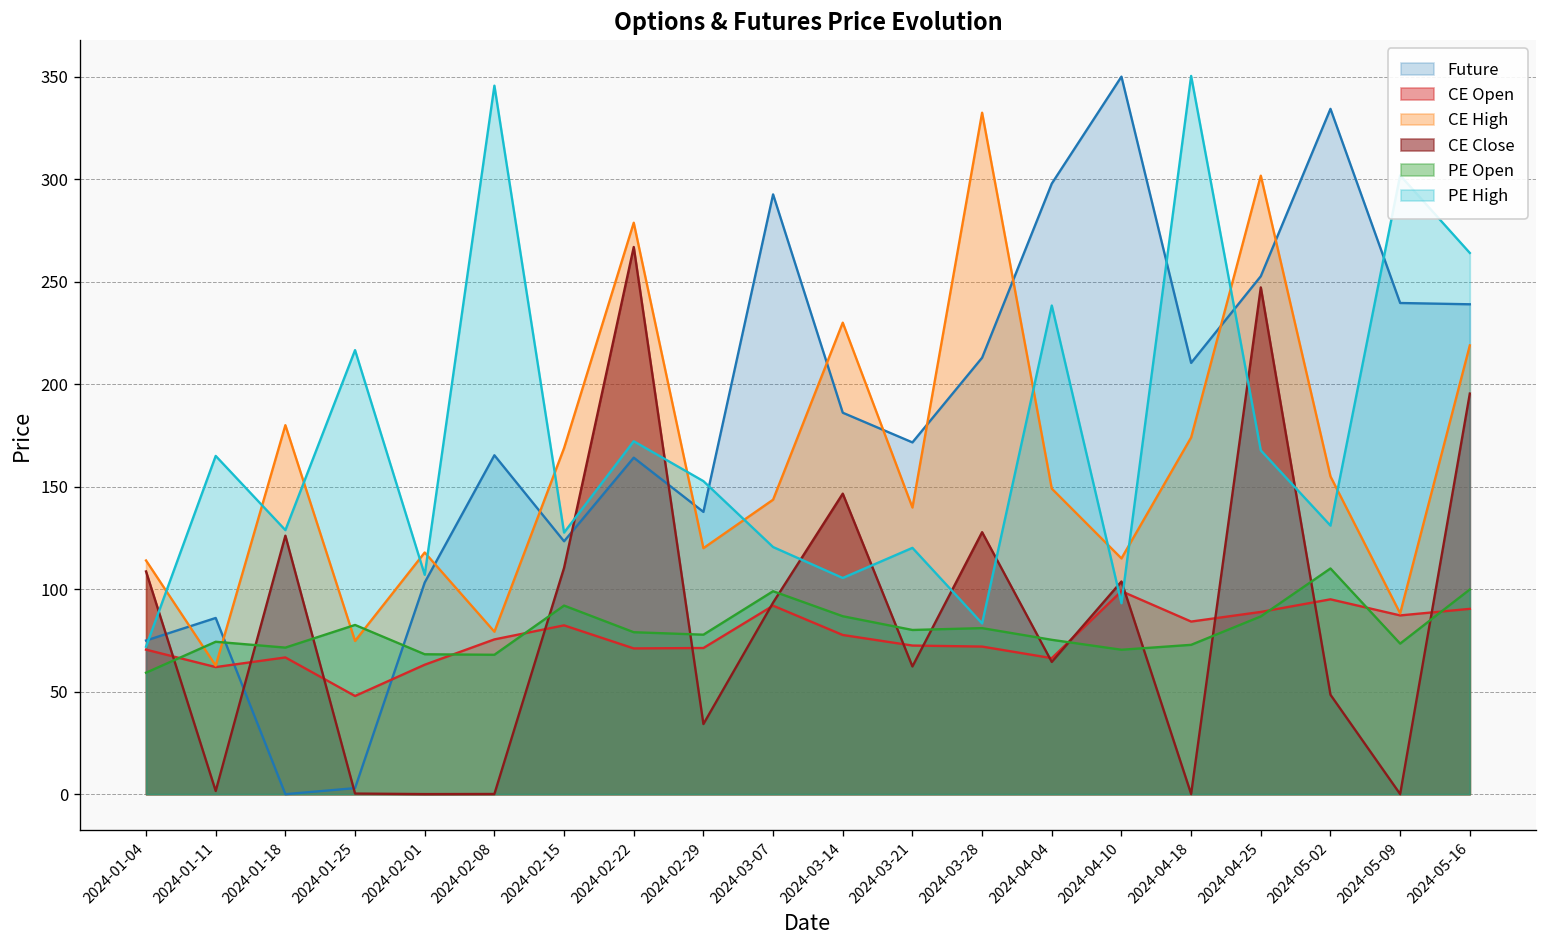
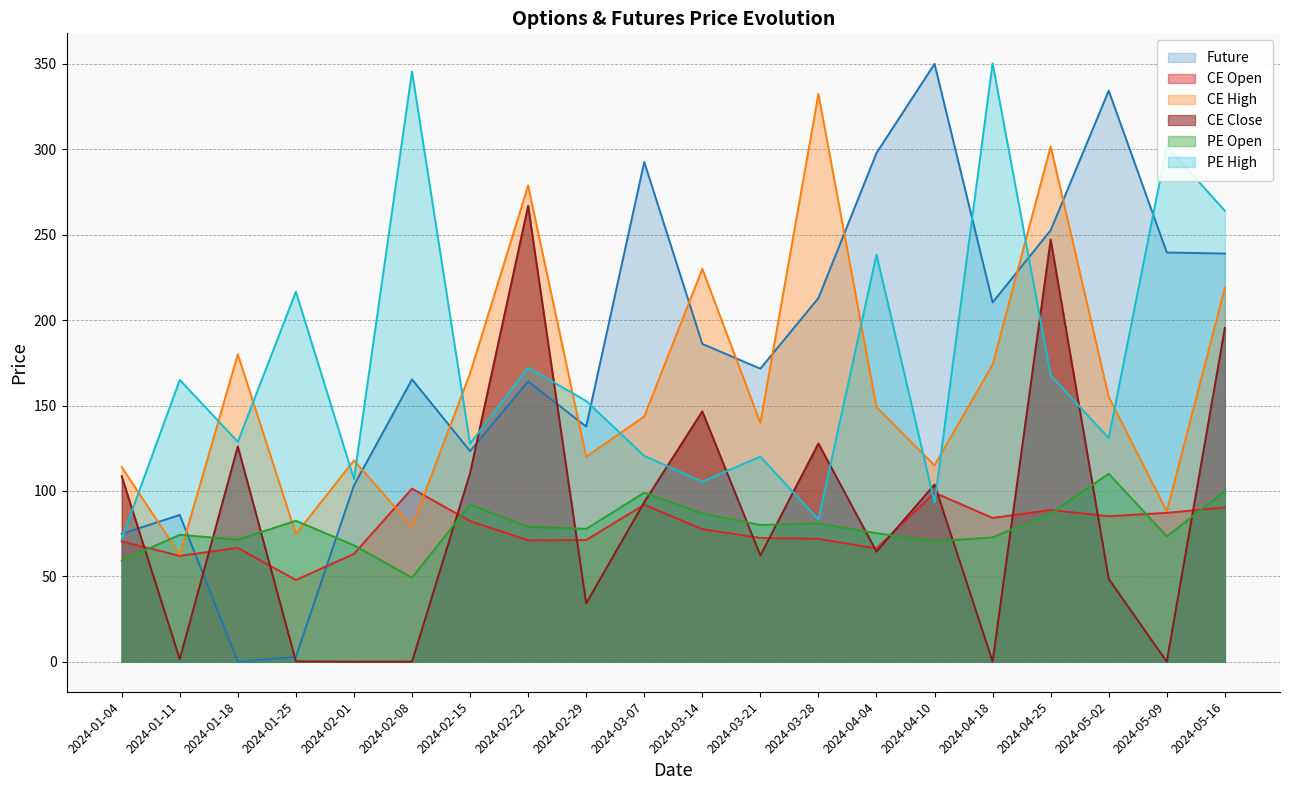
  {
    "CE Open": {
      "2024-01-18": 67,
      "2024-01-25": 48,
      "2024-02-01": 63,
-     "2024-02-08": 76,
+     "2024-02-08": 101,
      "2024-02-15": 82,
      "2024-02-22": 71,
      "2024-02-29": 71,
      "2024-03-14": 78,
      "2024-03-21": 73,
      "2024-03-28": 72,
      "2024-04-04": 66,
      "2024-04-10": 99,
      "2024-04-18": 84,
      "2024-04-25": 89,
-     "2024-05-02": 95,
+     "2024-05-02": 85,
      "2024-05-16": 90
    },
    "CE High": {
      "2024-01-04": 114,
      "2024-01-18": 180,
      "2024-01-25": 75,
      "2024-02-01": 118,
      "2024-02-08": 79,
      "2024-02-15": 169,
      "2024-02-22": 279,
      "2024-02-29": 120,
      "2024-03-07": 144,
      "2024-03-14": 230,
      "2024-03-21": 140,
      "2024-03-28": 332,
      "2024-04-04": 149,
      "2024-04-10": 115,
      "2024-04-18": 174,
      "2024-04-25": 302,
      "2024-05-02": 155,
      "2024-05-16": 219
    },
    "CE Close": {
      "2024-01-04": 109,
      "2024-01-11": 2,
      "2024-01-18": 126,
      "2024-01-25": 0,
      "2024-02-01": 0,
      "2024-02-08": 0,
      "2024-02-15": 110,
      "2024-02-22": 267,
      "2024-02-29": 34,
      "2024-03-14": 147,
      "2024-03-21": 62,
      "2024-03-28": 128,
      "2024-04-04": 65,
      "2024-04-10": 104,
      "2024-04-18": 0,
      "2024-04-25": 247,
      "2024-05-02": 49,
      "2024-05-09": 0,
      "2024-05-16": 195
    },
    "PE Open": {
      "2024-01-04": 59,
      "2024-01-11": 74,
      "2024-01-18": 72,
      "2024-01-25": 83,
      "2024-02-01": 68,
-     "2024-02-08": 68,
+     "2024-02-08": 49,
      "2024-02-15": 92,
      "2024-02-22": 79,
      "2024-02-29": 78,
      "2024-03-07": 99,
      "2024-03-14": 87,
      "2024-03-21": 80,
      "2024-03-28": 81,
      "2024-04-04": 75,
      "2024-04-10": 70,
      "2024-04-18": 73,
      "2024-04-25": 87,
      "2024-05-02": 110,
      "2024-05-09": 73,
      "2024-05-16": 100
    }
  }
